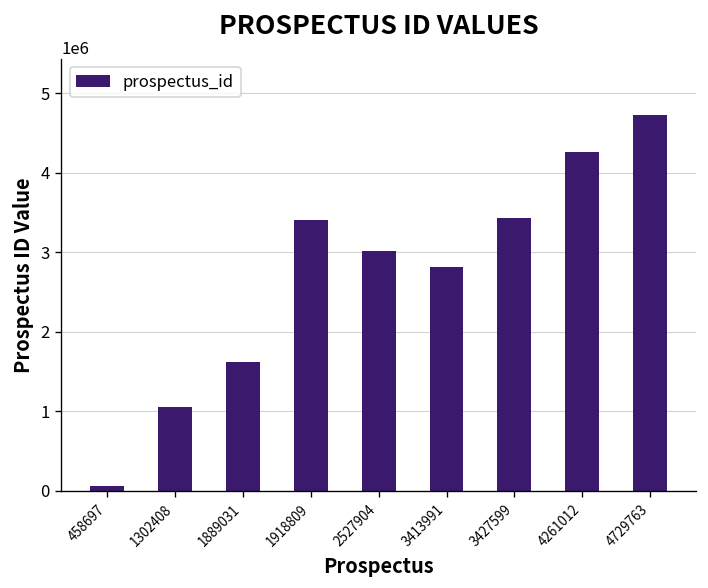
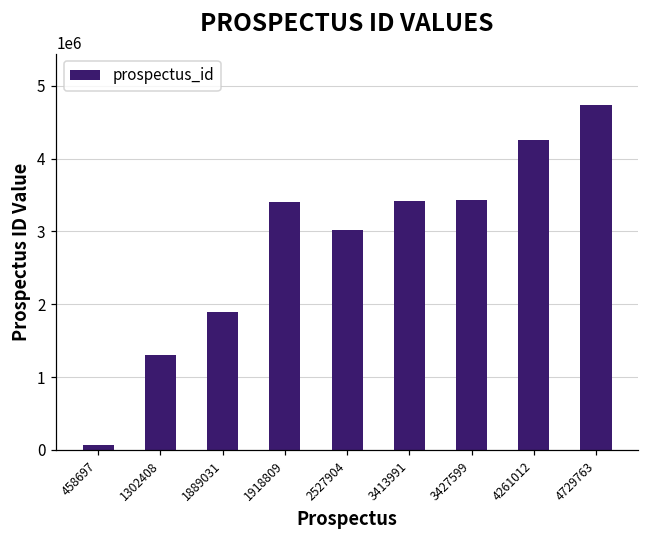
  {
    "458697": 100000,
-   "1302408": 1100000,
-   "1889031": 1600000,
+   "1302408": 1300000,
+   "1889031": 1900000,
    "1918809": 3400000,
    "2527904": 3000000,
-   "3413991": 2800000,
+   "3413991": 3400000,
    "3427599": 3400000,
    "4261012": 4300000,
    "4729763": 4700000
  }
